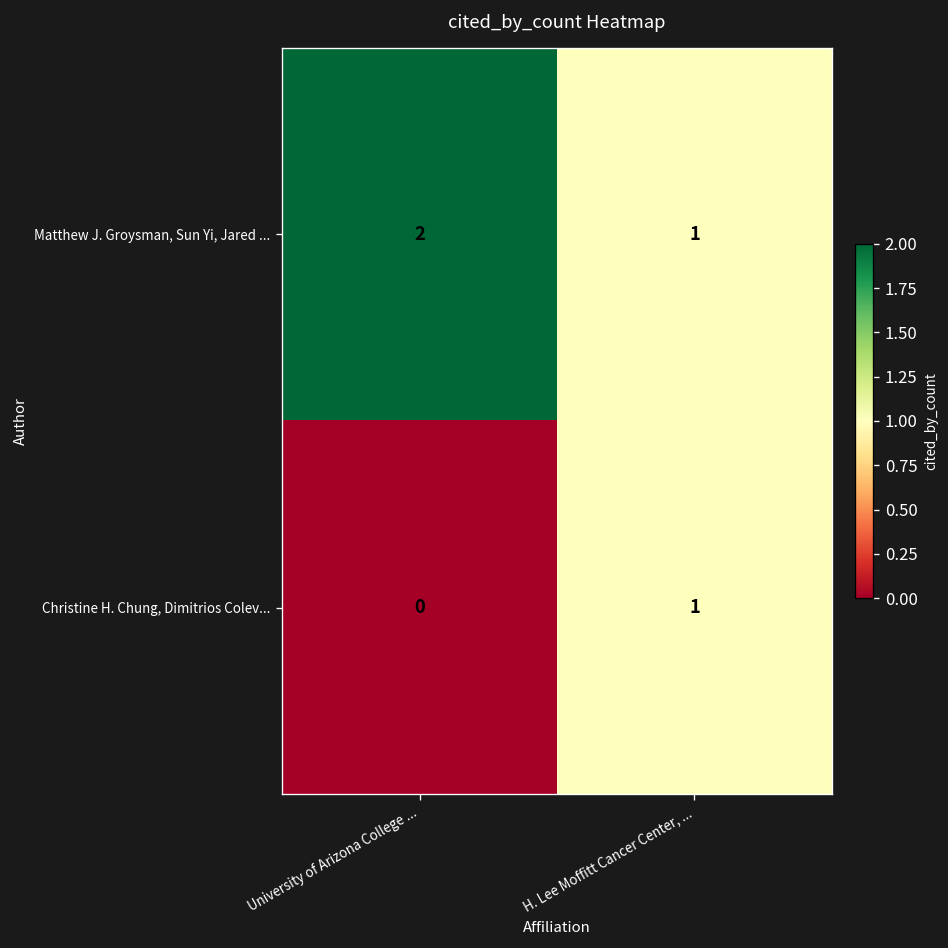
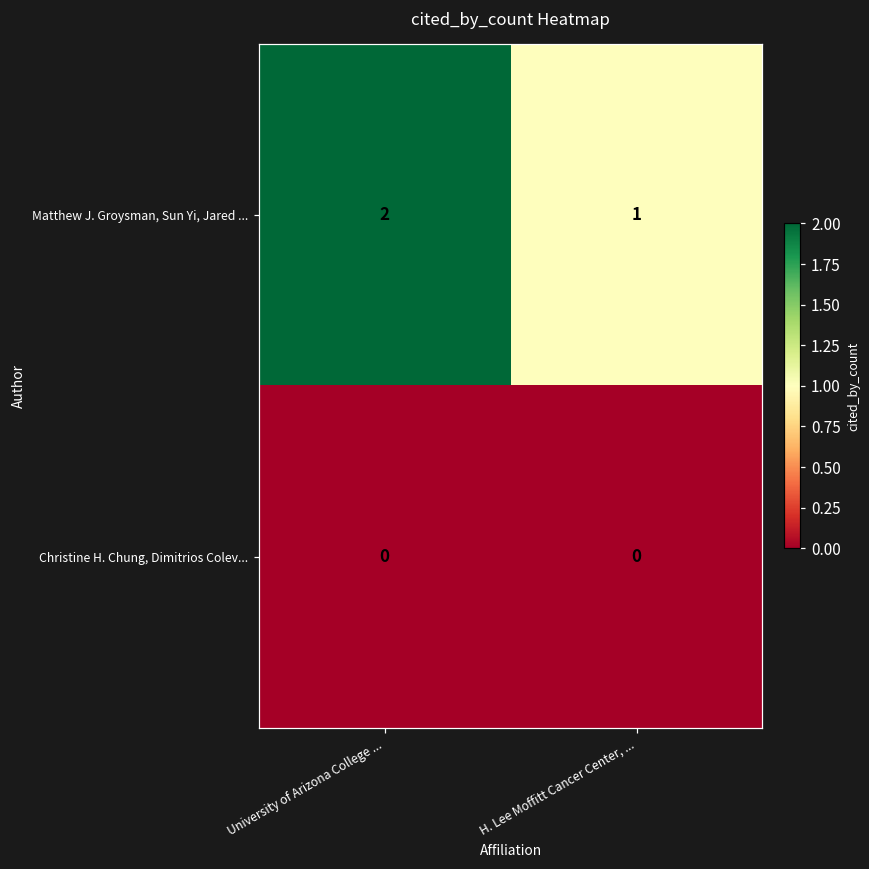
  {
    "Matthew J. Groysman, Sun Yi, Jared ...": {
      "University of Arizona College ...": 2,
      "H. Lee Moffitt Cancer Center, ...": 1
    },
    "Christine H. Chung, Dimitrios Colev...": {
      "University of Arizona College ...": 0,
-     "H. Lee Moffitt Cancer Center, ...": 1
+     "H. Lee Moffitt Cancer Center, ...": 0
    }
  }
